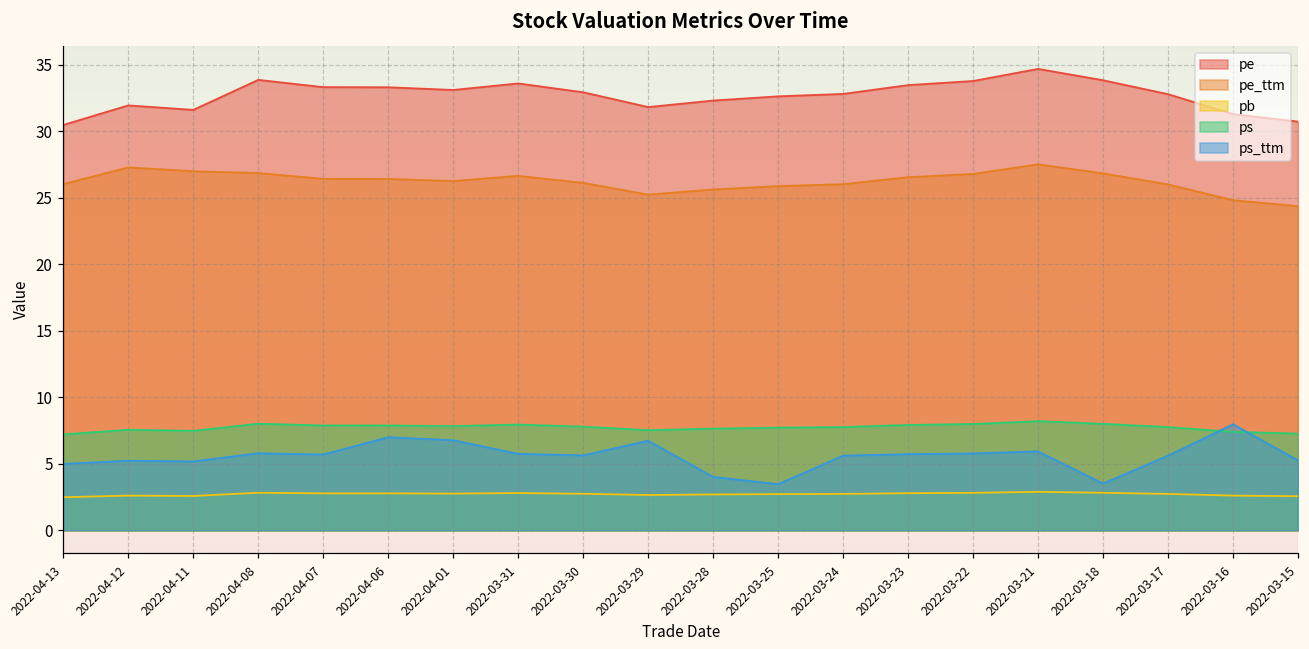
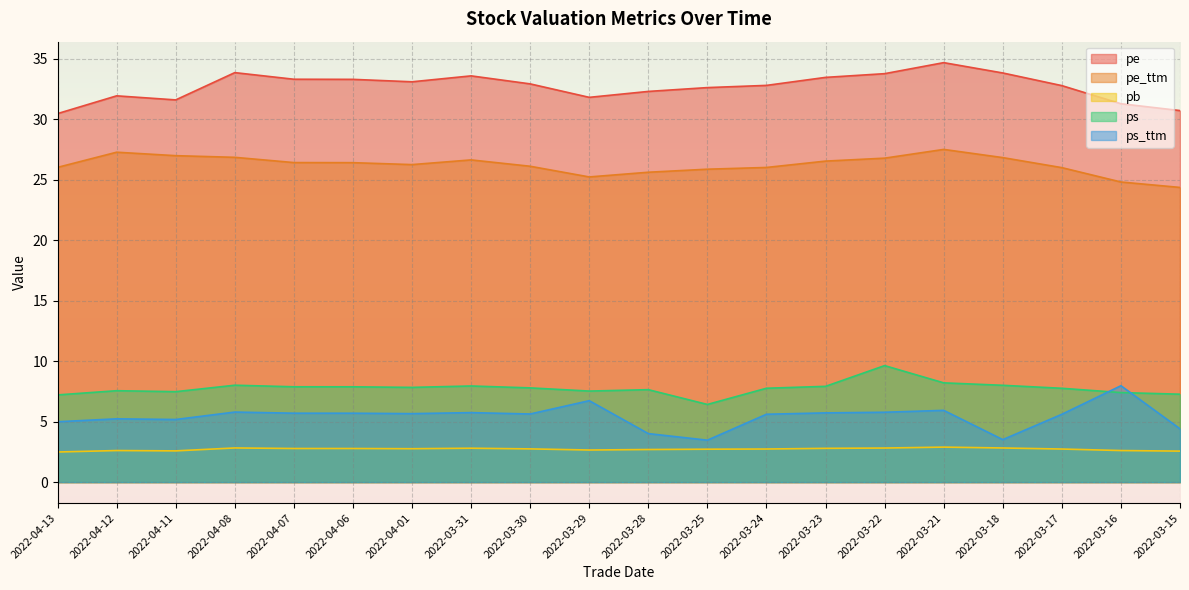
  {
    "ps": {
      "2022-04-13": 7.2,
      "2022-04-12": 7.6,
      "2022-04-11": 7.5,
      "2022-04-08": 8.0,
      "2022-04-07": 7.9,
      "2022-04-06": 7.9,
      "2022-04-01": 7.8,
      "2022-03-31": 7.9,
      "2022-03-30": 7.8,
      "2022-03-29": 7.5,
      "2022-03-28": 7.6,
-     "2022-03-25": 7.7,
+     "2022-03-25": 6.4,
      "2022-03-24": 7.8,
      "2022-03-23": 7.9,
-     "2022-03-22": 8.0,
+     "2022-03-22": 9.6,
      "2022-03-21": 8.2,
      "2022-03-18": 8.0,
      "2022-03-17": 7.8,
      "2022-03-16": 7.4,
      "2022-03-15": 7.3
    },
    "ps_ttm": {
      "2022-04-13": 5.0,
      "2022-04-12": 5.2,
      "2022-04-11": 5.2,
      "2022-04-08": 5.8,
      "2022-04-07": 5.7,
-     "2022-04-06": 7.0,
-     "2022-04-01": 6.8,
+     "2022-04-06": 5.7,
+     "2022-04-01": 5.7,
      "2022-03-31": 5.7,
      "2022-03-30": 5.6,
      "2022-03-29": 6.7,
      "2022-03-28": 4.0,
      "2022-03-25": 3.5,
      "2022-03-24": 5.6,
      "2022-03-23": 5.7,
      "2022-03-22": 5.8,
      "2022-03-21": 5.9,
      "2022-03-18": 3.5,
      "2022-03-17": 5.6,
      "2022-03-16": 8.0,
-     "2022-03-15": 5.3
+     "2022-03-15": 4.4
    }
  }
